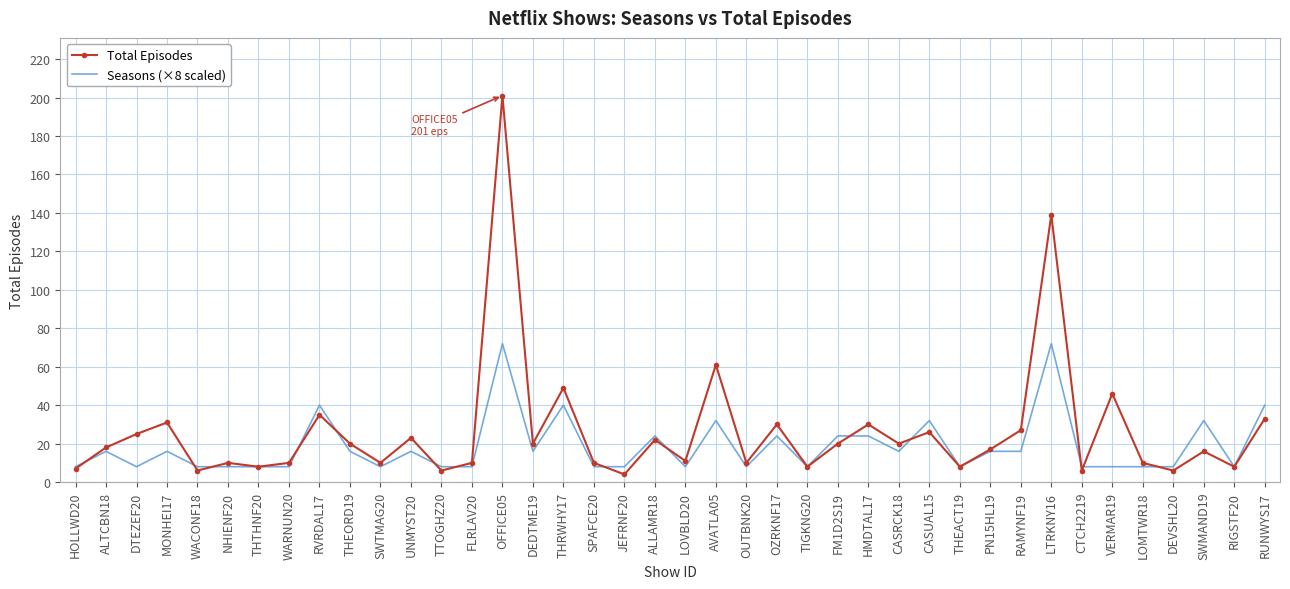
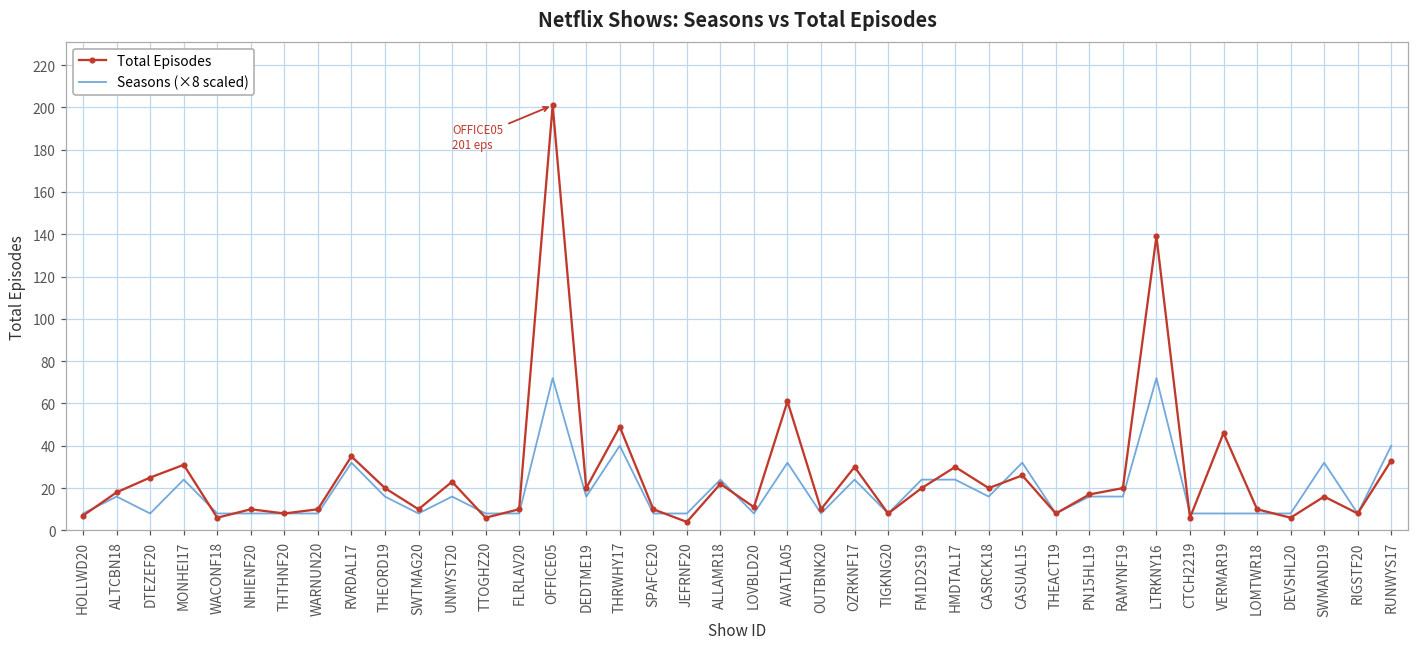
  {
    "Total Episodes": {
      "ALTCBN18": 18,
      "DTEZEF20": 25,
      "MONHEI17": 31,
      "WACONF18": 6,
      "NHIENF20": 10,
      "WARNUN20": 10,
      "RVRDAL17": 35,
      "THEORD19": 20,
      "SWTMAG20": 10,
      "UNMYST20": 23,
      "TTOGHZ20": 6,
      "FLRLAV20": 10,
      "DEDTME19": 20,
      "THRWHY17": 49,
      "SPAFCE20": 10,
      "JEFRNF20": 4,
      "ALLAMR18": 22,
      "LOVBLD20": 11,
      "AVATLA05": 61,
      "OUTBNK20": 10,
      "OZRKNF17": 30,
      "FM1D2S19": 20,
      "HMDTAL17": 30,
      "CASRCK18": 20,
      "CASUAL15": 26,
-     "RAMYNF19": 27,
+     "RAMYNF19": 20,
      "LTRKNY16": 139,
      "CTCH2219": 6,
      "VERMAR19": 46,
      "LOMTWR18": 10,
      "DEVSHL20": 6,
      "SWMAND19": 16,
      "RUNWYS17": 33
    },
    "Seasons (×8 scaled)": {
      "ALTCBN18": 16,
      "DTEZEF20": 8,
-     "MONHEI17": 16,
+     "MONHEI17": 24,
      "WACONF18": 8,
      "NHIENF20": 8,
      "WARNUN20": 8,
-     "RVRDAL17": 40,
+     "RVRDAL17": 32,
      "THEORD19": 16,
      "SWTMAG20": 8,
      "UNMYST20": 16,
      "TTOGHZ20": 8,
      "FLRLAV20": 8,
      "OFFICE05": 72,
      "DEDTME19": 16,
      "THRWHY17": 40,
      "SPAFCE20": 8,
      "JEFRNF20": 8,
      "ALLAMR18": 24,
      "LOVBLD20": 8,
      "AVATLA05": 32,
      "OUTBNK20": 8,
      "OZRKNF17": 24,
      "FM1D2S19": 24,
      "HMDTAL17": 24,
      "CASRCK18": 16,
      "CASUAL15": 32,
      "RAMYNF19": 16,
      "LTRKNY16": 72,
      "CTCH2219": 8,
      "VERMAR19": 8,
      "LOMTWR18": 8,
      "DEVSHL20": 8,
      "SWMAND19": 32,
      "RUNWYS17": 40
    }
  }
